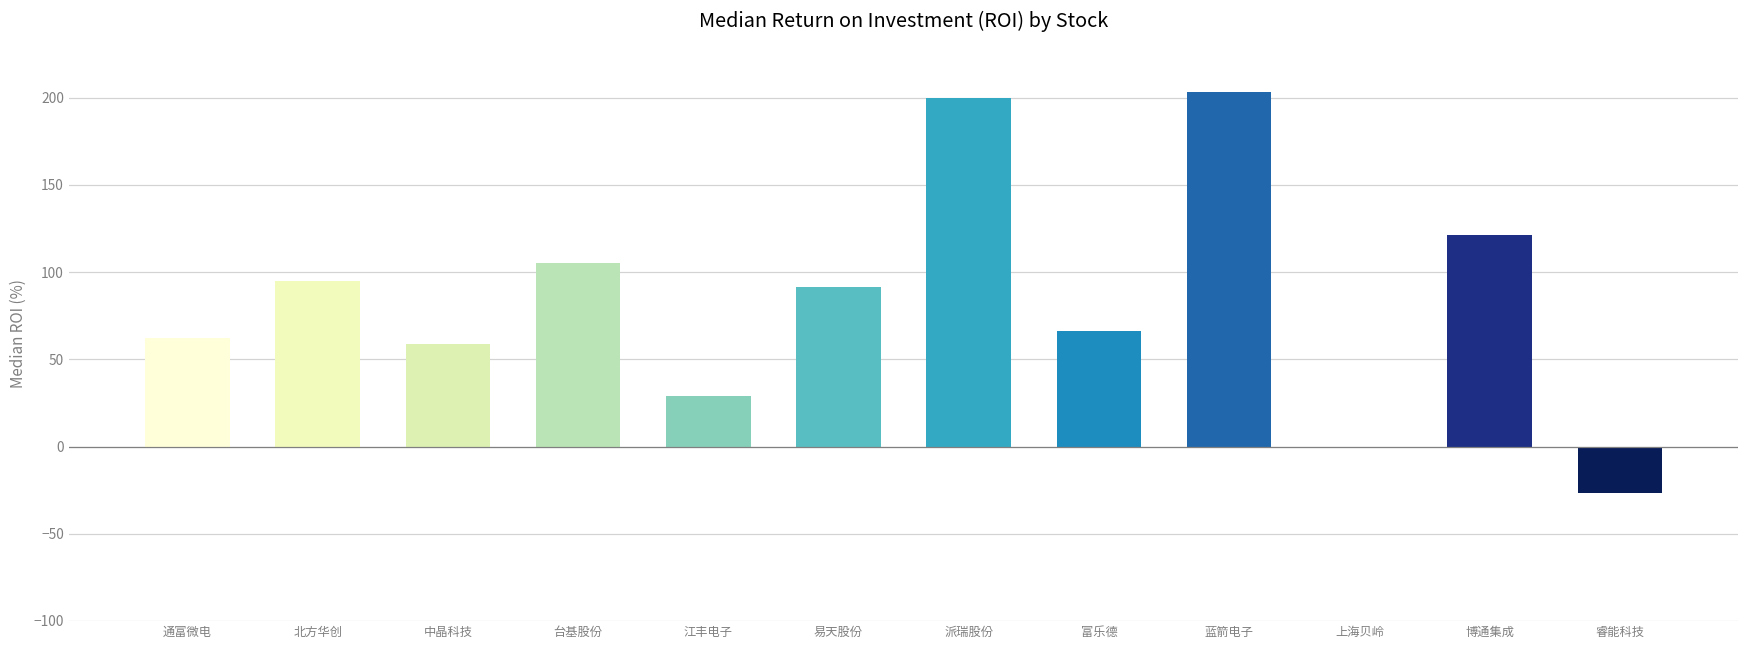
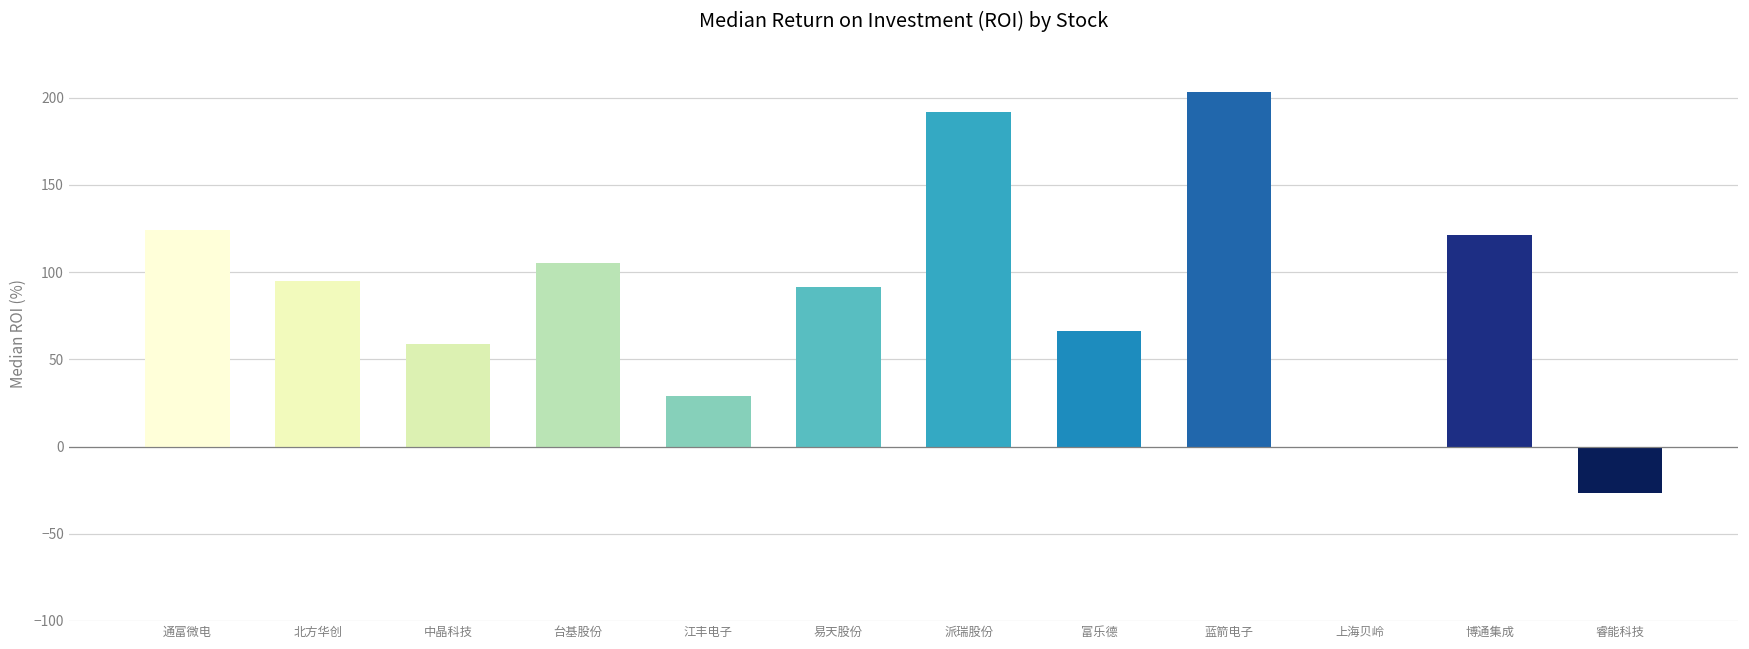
  {
-   "通富微电": 62,
+   "通富微电": 124,
    "北方华创": 95,
    "中晶科技": 59,
    "台基股份": 105,
    "江丰电子": 29,
    "易天股份": 91,
-   "派瑞股份": 200,
+   "派瑞股份": 192,
    "富乐德": 66,
    "蓝箭电子": 203,
    "博通集成": 121,
    "睿能科技": -27
  }
